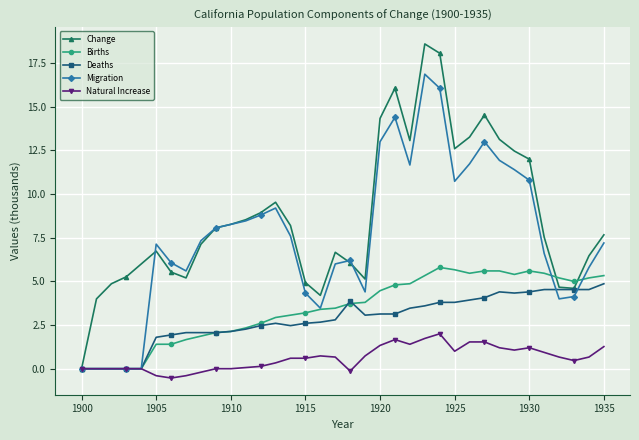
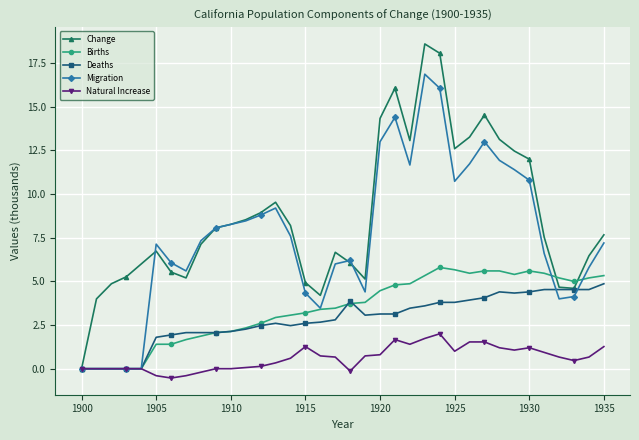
  {
    "Natural Increase": {
      "1905": -0.4,
      "1910": 0.0,
-     "1915": 0.6,
-     "1920": 1.3,
+     "1915": 1.3,
+     "1920": 0.8,
      "1925": 1.0,
      "1930": 1.2,
      "1935": 1.3
    }
  }
